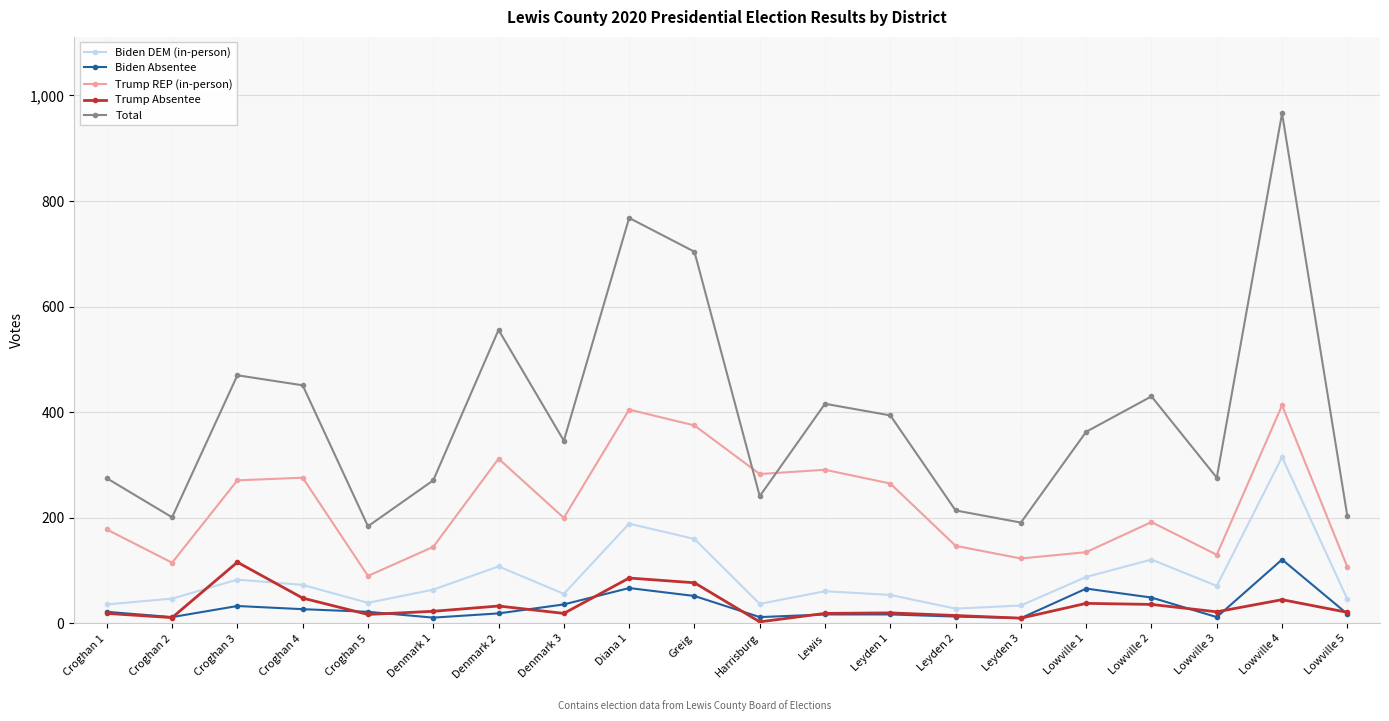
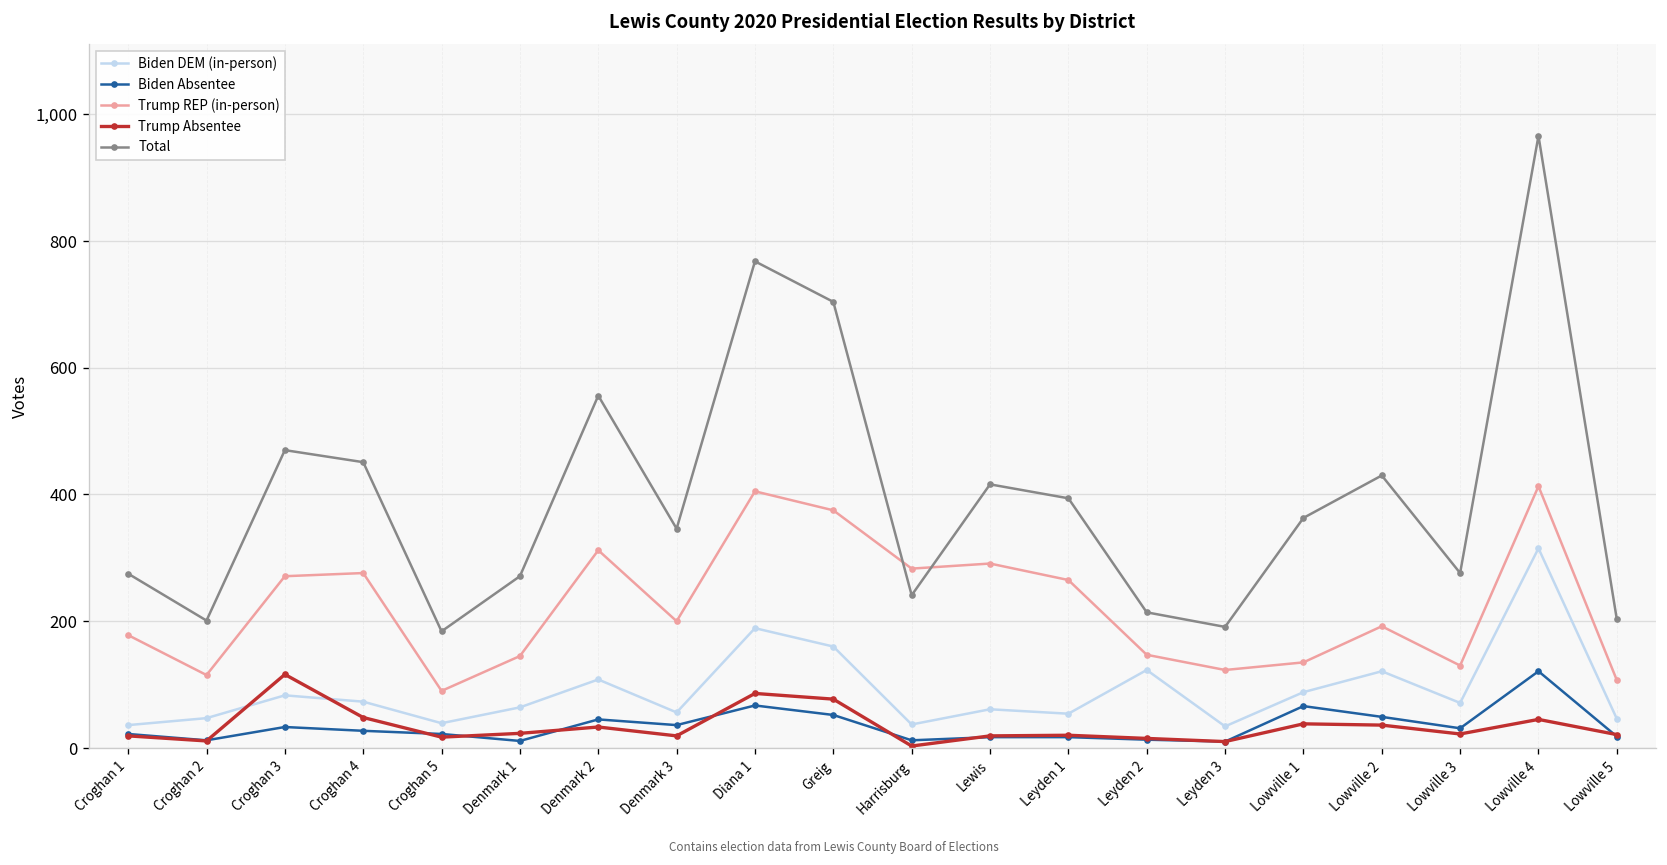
  {
    "Biden DEM (in-person)": {
      "Croghan 1": 40,
      "Croghan 2": 50,
      "Croghan 3": 80,
      "Croghan 4": 70,
      "Croghan 5": 40,
      "Denmark 1": 60,
      "Denmark 2": 110,
      "Denmark 3": 60,
      "Diana 1": 190,
      "Greig": 160,
      "Harrisburg": 40,
      "Lewis": 60,
      "Leyden 1": 50,
-     "Leyden 2": 30,
+     "Leyden 2": 120,
      "Leyden 3": 30,
      "Lowville 1": 90,
      "Lowville 2": 120,
      "Lowville 3": 70,
      "Lowville 4": 320,
      "Lowville 5": 50
    },
    "Biden Absentee": {
      "Croghan 3": 30,
      "Croghan 4": 30,
      "Croghan 5": 20,
      "Denmark 1": 10,
-     "Denmark 2": 20,
+     "Denmark 2": 50,
      "Denmark 3": 40,
      "Diana 1": 70,
      "Greig": 50,
      "Harrisburg": 10,
      "Lowville 1": 70,
      "Lowville 2": 50,
-     "Lowville 3": 10,
+     "Lowville 3": 30,
      "Lowville 4": 120
    },
    "Trump REP (in-person)": {
      "Croghan 1": 180,
      "Croghan 2": 120,
      "Croghan 3": 270,
      "Croghan 4": 280,
      "Croghan 5": 90,
      "Denmark 1": 150,
      "Denmark 2": 310,
      "Denmark 3": 200,
      "Diana 1": 410,
      "Greig": 380,
      "Harrisburg": 280,
      "Lewis": 290,
      "Leyden 1": 270,
      "Leyden 2": 150,
      "Leyden 3": 120,
      "Lowville 1": 140,
      "Lowville 2": 190,
      "Lowville 3": 130,
      "Lowville 4": 410,
      "Lowville 5": 110
    },
    "Trump Absentee": {
      "Croghan 3": 120,
      "Croghan 4": 50,
      "Croghan 5": 20,
      "Denmark 1": 20,
      "Denmark 2": 30,
      "Denmark 3": 20,
      "Diana 1": 90,
      "Greig": 80,
      "Harrisburg": 0,
      "Lowville 1": 40,
      "Lowville 2": 40,
      "Lowville 3": 20,
      "Lowville 4": 50
    },
    "Total": {
      "Croghan 1": 280,
      "Croghan 2": 200,
      "Croghan 3": 470,
      "Croghan 4": 450,
      "Croghan 5": 180,
      "Denmark 1": 270,
      "Denmark 2": 560,
      "Denmark 3": 350,
      "Diana 1": 770,
      "Greig": 700,
      "Harrisburg": 240,
      "Lewis": 420,
      "Leyden 1": 390,
      "Leyden 2": 210,
      "Leyden 3": 190,
      "Lowville 1": 360,
      "Lowville 2": 430,
      "Lowville 3": 280,
      "Lowville 4": 970,
      "Lowville 5": 200
    }
  }
